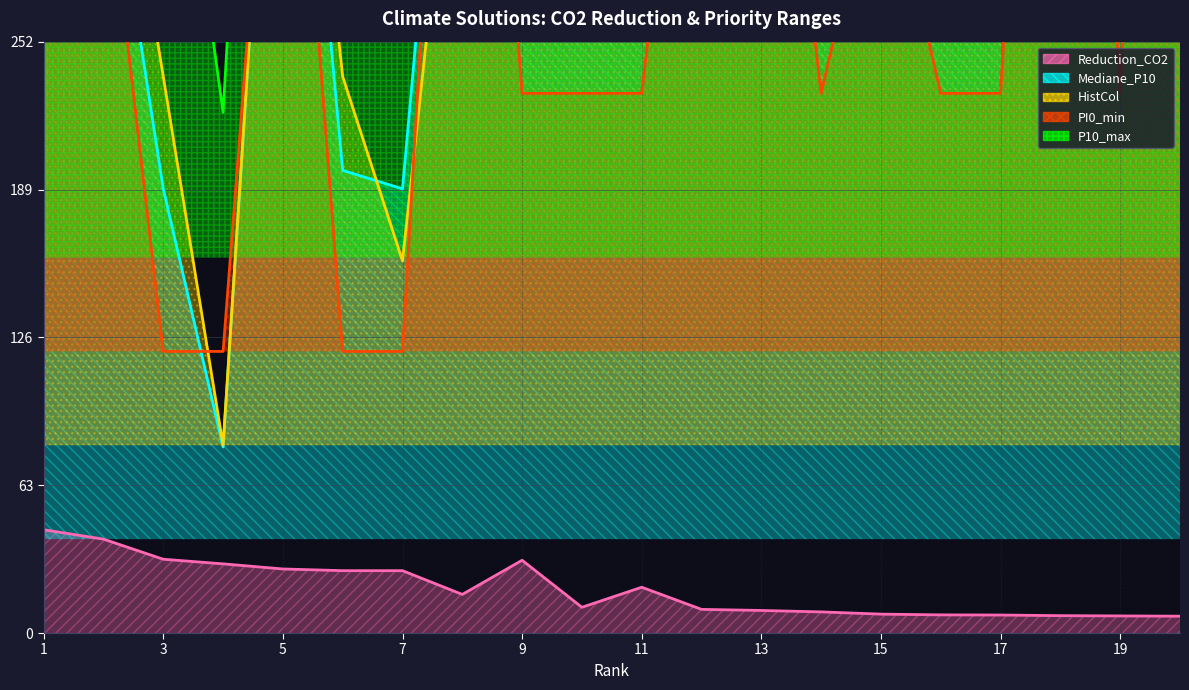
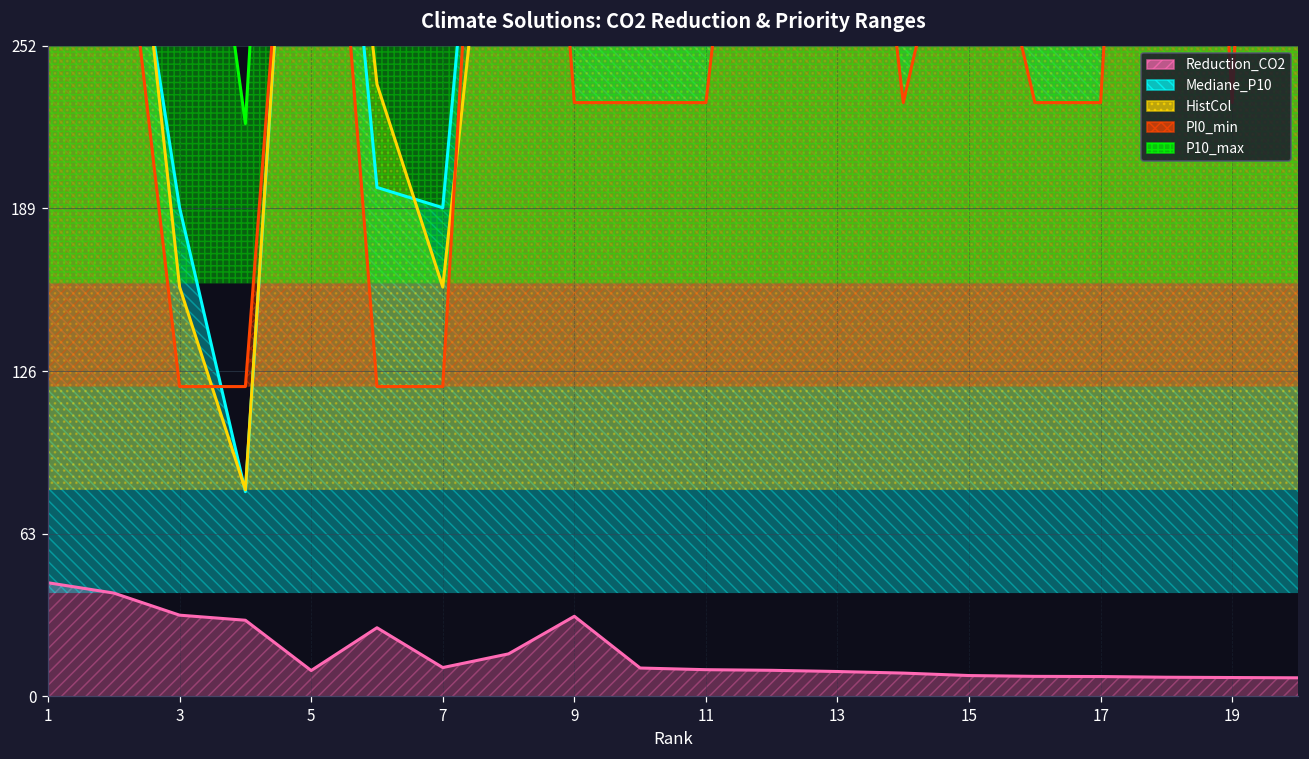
  {
    "Reduction_CO2": {
      "1": 44,
      "3": 31,
-     "5": 27,
-     "7": 27,
+     "5": 10,
+     "7": 11,
      "9": 31,
-     "11": 20,
+     "11": 10,
      "13": 10,
      "15": 8,
      "17": 8,
      "19": 7
    },
    "Mediane_P10": {
      "3": 189,
      "7": 189
    },
    "HistCol": {
-     "3": 237,
+     "3": 159,
      "7": 159
    },
    "PI0_min": {
      "9": 230,
      "11": 230,
      "17": 230
    }
  }
